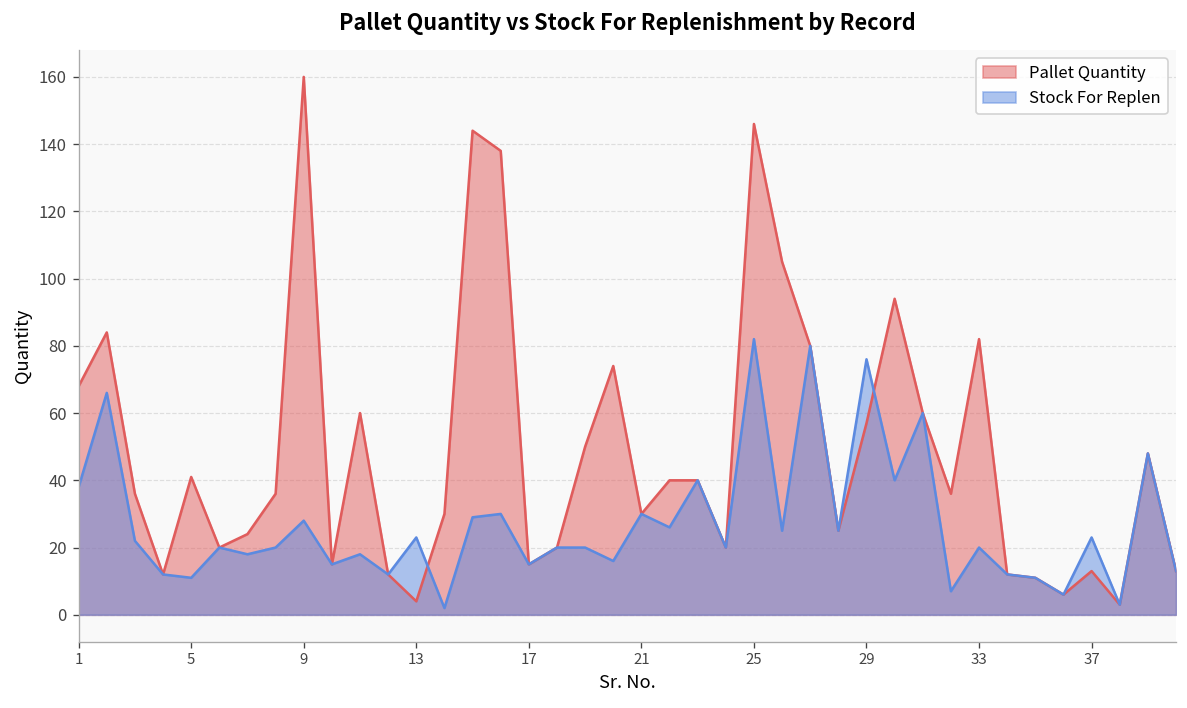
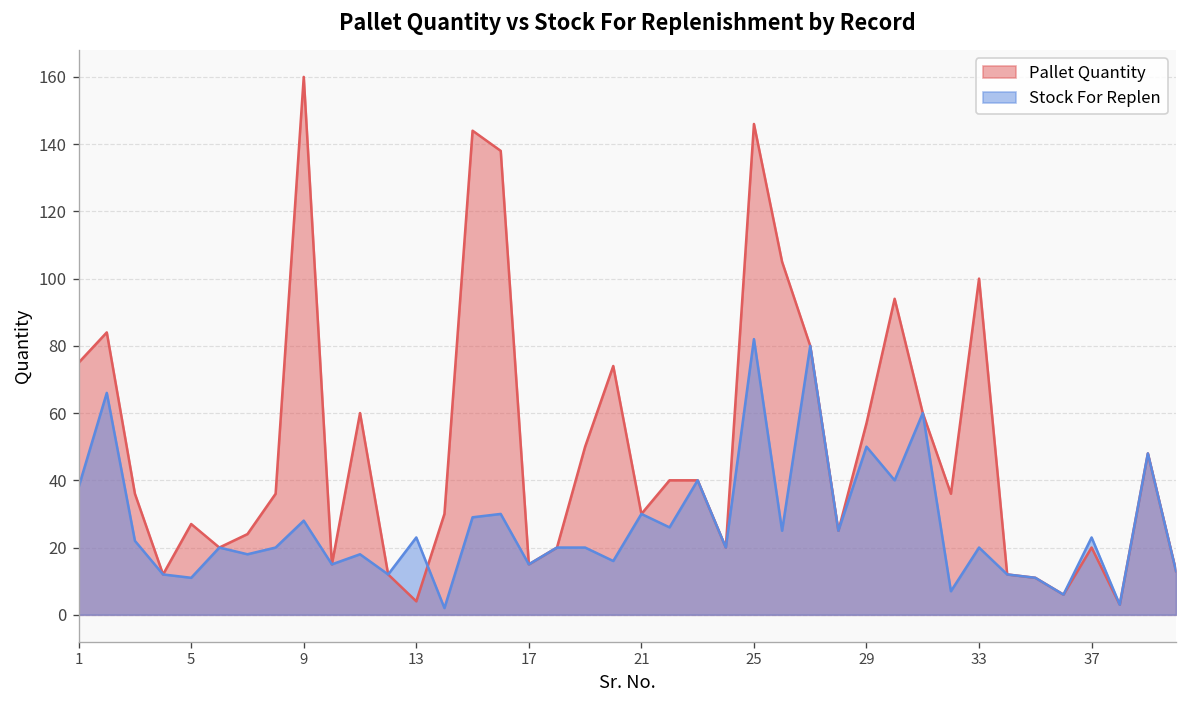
  {
    "Pallet Quantity": {
-     "1": 68,
-     "5": 41,
+     "1": 75,
+     "5": 27,
      "9": 160,
      "13": 4,
      "25": 146,
      "29": 57,
-     "33": 82,
-     "37": 13
+     "33": 100,
+     "37": 20
    },
    "Stock For Replen": {
      "1": 38,
      "5": 11,
      "9": 28,
      "13": 23,
      "25": 82,
-     "29": 76,
+     "29": 50,
      "33": 20,
      "37": 23
    }
  }
